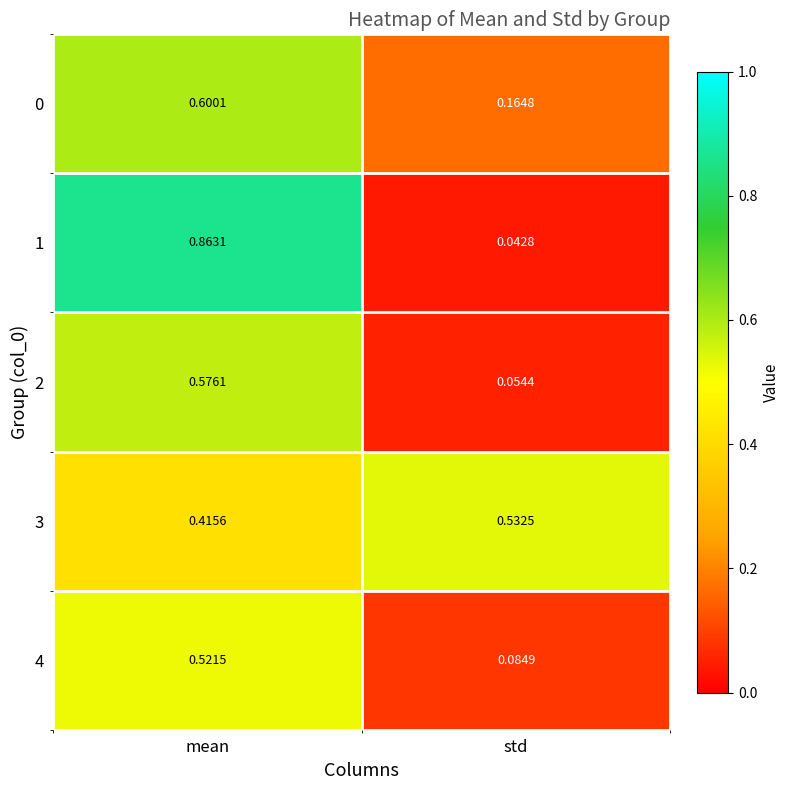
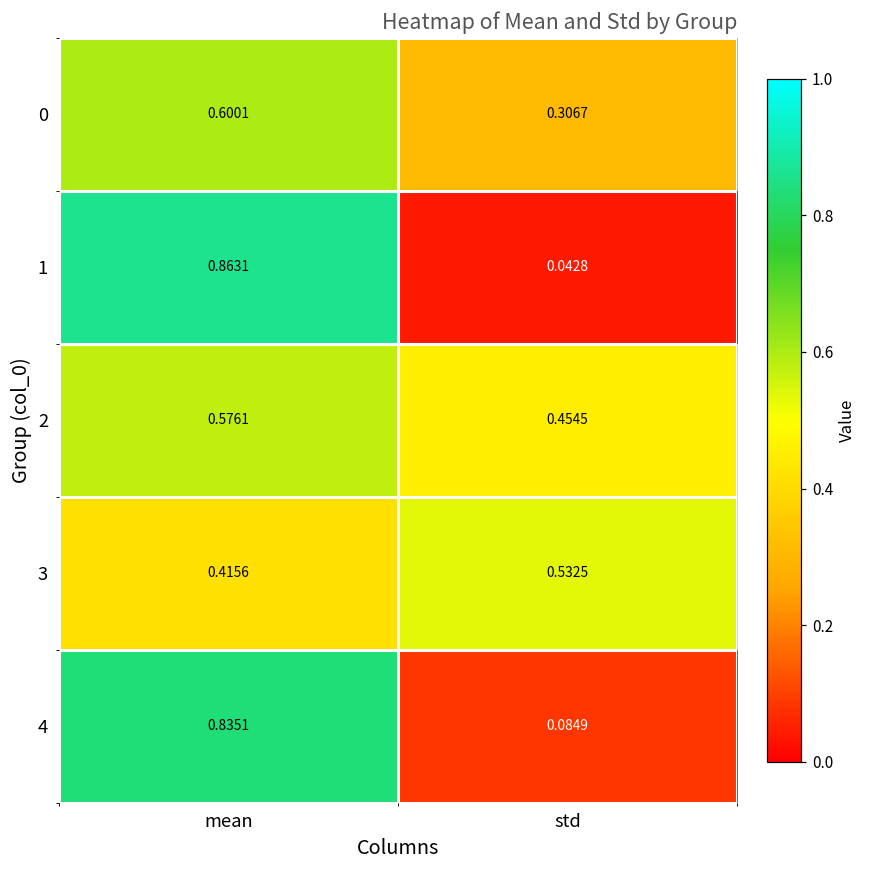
  {
    "0": {
      "mean": 0.6001,
-     "std": 0.1648
+     "std": 0.3067
    },
    "1": {
      "mean": 0.8631,
      "std": 0.0428
    },
    "2": {
      "mean": 0.5761,
-     "std": 0.0544
+     "std": 0.4545
    },
    "3": {
      "mean": 0.4156,
      "std": 0.5325
    },
    "4": {
-     "mean": 0.5215,
+     "mean": 0.8351,
      "std": 0.0849
    }
  }
